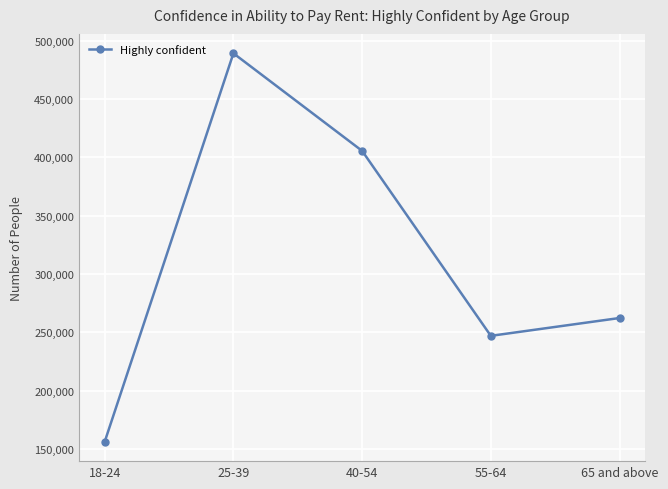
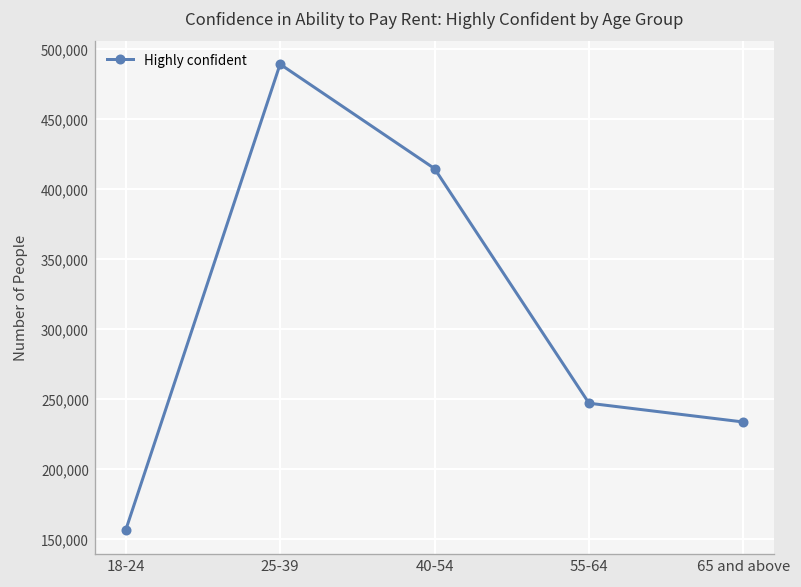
  {
    "18-24": "156,000",
    "25-39": "489,000",
-   "40-54": "406,000",
+   "40-54": "415,000",
    "55-64": "247,000",
-   "65 and above": "262,000"
+   "65 and above": "234,000"
  }
